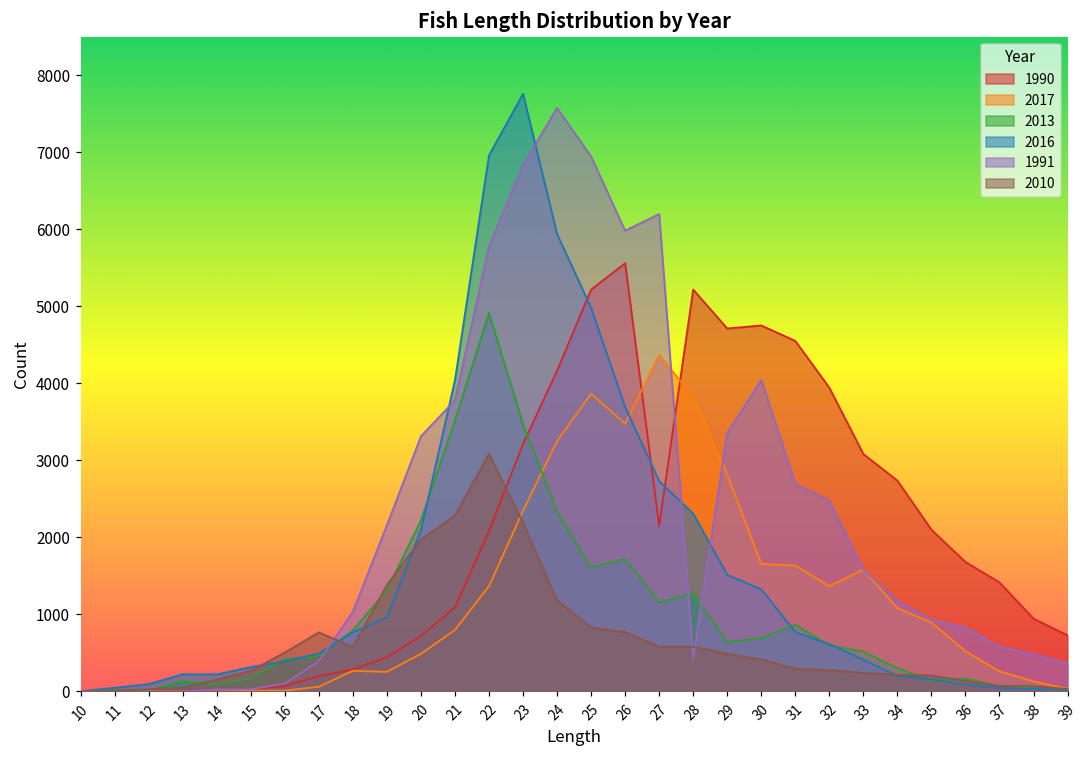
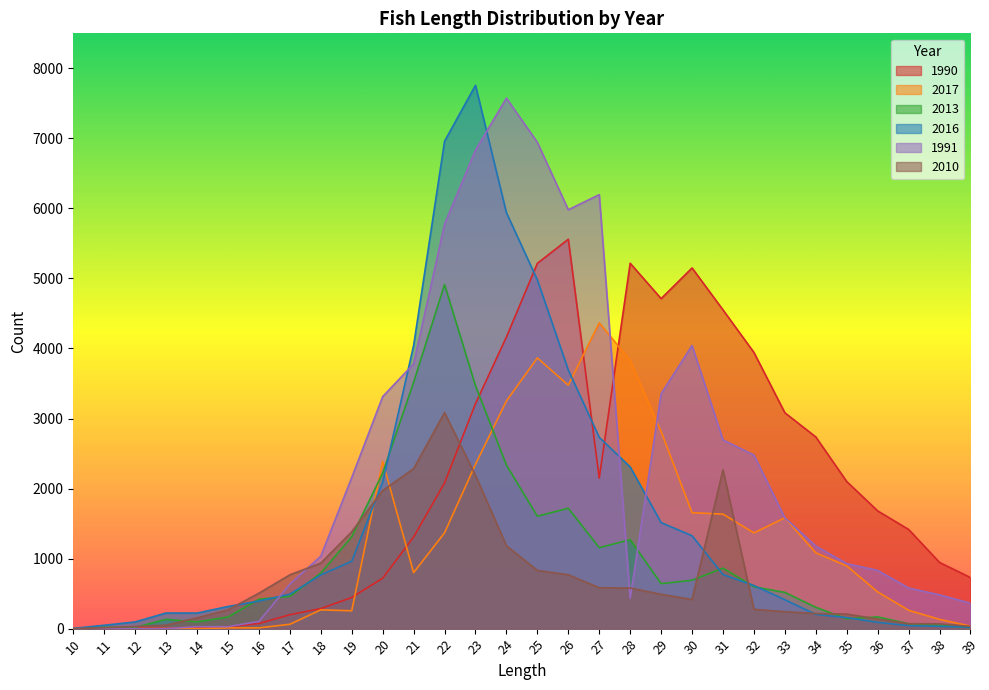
  {
    "1990": {
      "17": 200,
      "19": 400,
      "20": 700,
-     "21": 1100,
+     "21": 1300,
      "22": 2100,
      "23": 3200,
      "24": 4200,
      "25": 5200,
      "26": 5600,
      "27": 2200,
      "28": 5200,
      "29": 4700,
-     "30": 4800,
+     "30": 5200,
      "31": 4600,
      "32": 3900,
      "33": 3100,
      "34": 2700,
      "35": 2100,
      "36": 1700,
      "37": 1400,
      "38": 900,
      "39": 700
    },
    "2017": {
      "16": 0,
      "17": 100,
      "19": 300,
-     "20": 500,
+     "20": 2400,
      "21": 800,
      "22": 1400,
      "23": 2300,
      "24": 3300,
      "25": 3900,
      "26": 3500,
      "27": 4400,
      "28": 3800,
      "29": 2800,
      "30": 1700,
      "31": 1600,
      "32": 1400,
      "34": 1100,
      "36": 500,
      "37": 300,
      "38": 100
    },
    "2013": {
      "13": 100,
      "14": 100,
      "15": 200,
      "19": 1300,
      "20": 2200,
      "21": 3500,
      "22": 4900,
      "23": 3500,
      "24": 2300,
      "25": 1600,
      "26": 1700,
      "27": 1200,
      "28": 1300,
      "29": 600,
      "30": 700,
      "31": 900,
      "33": 500,
      "34": 300
    },
    "2016": {
      "12": 100,
      "13": 200,
      "14": 200,
      "15": 300,
      "19": 1000,
      "20": 2100,
      "21": 4000,
      "22": 7000,
      "23": 7800,
      "24": 5900,
      "25": 5000,
      "26": 3700,
      "27": 2700,
      "28": 2300,
      "29": 1500,
      "30": 1300,
      "31": 800,
      "33": 400,
      "36": 100
    },
    "1991": {
-     "17": 400,
+     "17": 600,
      "18": 1000,
      "19": 2200,
      "20": 3300,
      "21": 3800,
      "22": 5800,
      "23": 6800,
      "24": 7600,
      "25": 6900,
      "26": 6000,
      "27": 6200,
      "28": 400,
      "29": 3400,
      "30": 4000,
      "31": 2700,
      "32": 2500,
      "34": 1200,
      "36": 800,
      "37": 600,
      "38": 500,
      "39": 400
    },
    "2010": {
      "13": 0,
      "14": 200,
      "15": 300,
      "16": 500,
      "17": 800,
-     "18": 600,
+     "18": 900,
      "19": 1400,
      "20": 2000,
      "21": 2300,
      "22": 3100,
      "23": 2200,
      "24": 1200,
      "25": 800,
      "26": 800,
      "27": 600,
      "28": 600,
      "29": 500,
      "30": 400,
-     "31": 300,
+     "31": 2300,
      "32": 300,
      "33": 200,
      "35": 200
    }
  }
